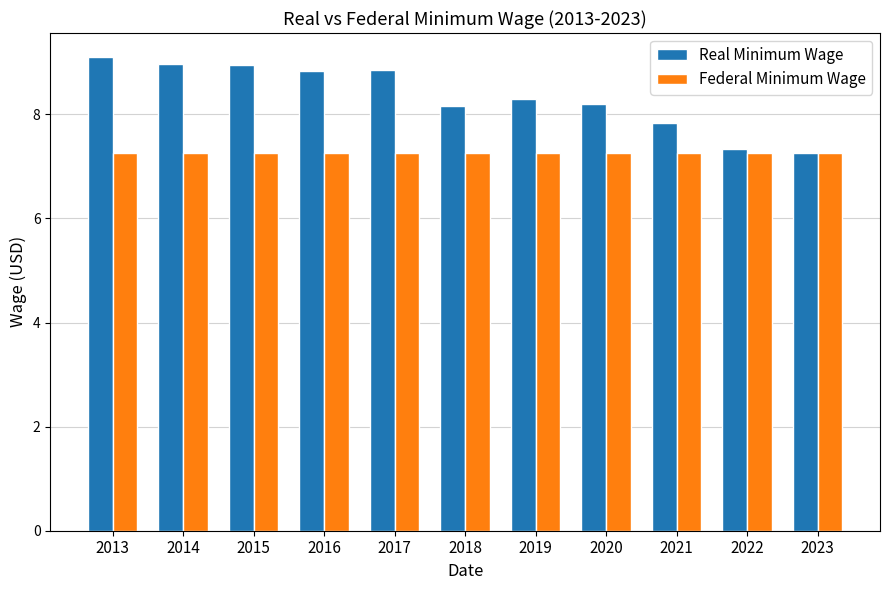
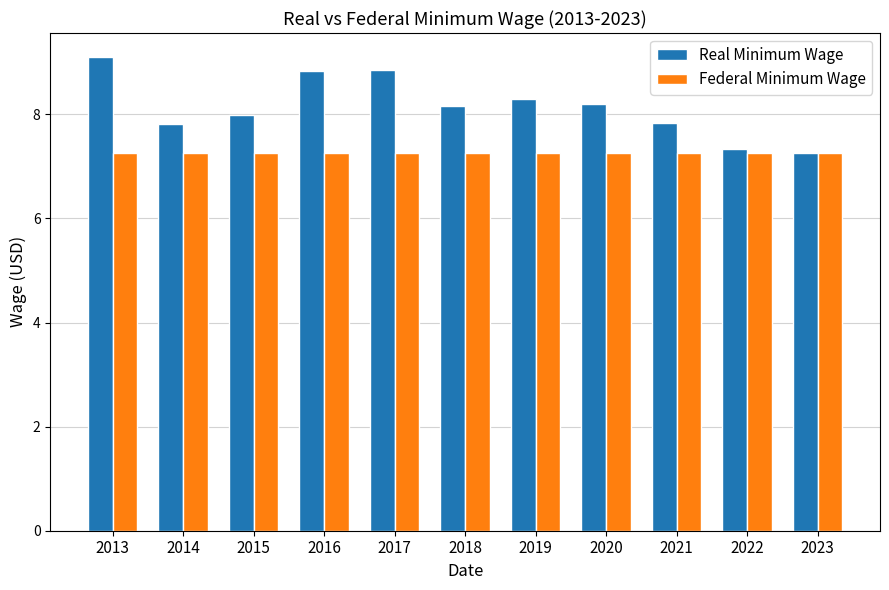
  {
    "Real Minimum Wage": {
      "2013": 9.1,
-     "2014": 9.0,
-     "2015": 9.0,
+     "2014": 7.8,
+     "2015": 8.0,
      "2016": 8.8,
      "2017": 8.9,
      "2018": 8.2,
      "2019": 8.3,
      "2020": 8.2,
      "2021": 7.8,
      "2022": 7.3,
      "2023": 7.3
    },
    "Federal Minimum Wage": {
      "2013": 7.3,
      "2014": 7.3,
      "2015": 7.3,
      "2016": 7.3,
      "2017": 7.3,
      "2018": 7.3,
      "2019": 7.3,
      "2020": 7.3,
      "2021": 7.3,
      "2022": 7.3,
      "2023": 7.3
    }
  }
